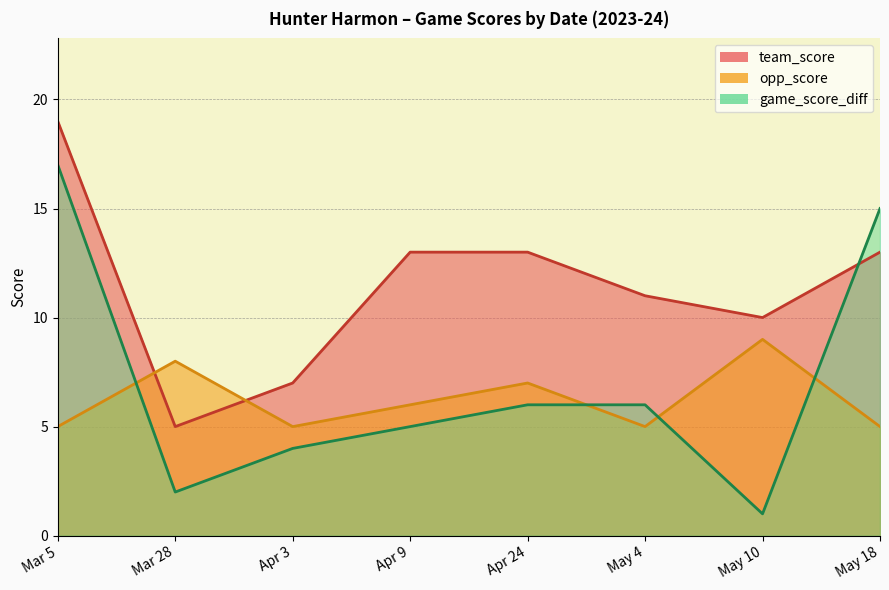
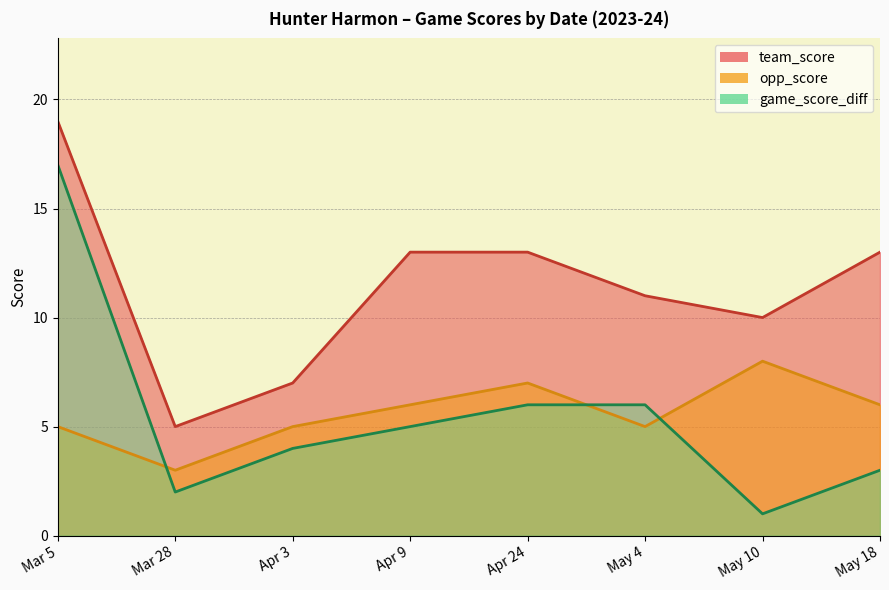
  {
    "team_score": {
      "Mar 5": 19,
      "Mar 28": 5,
      "Apr 3": 7,
      "Apr 9": 13,
      "Apr 24": 13,
      "May 4": 11,
      "May 10": 10,
      "May 18": 13
    },
    "opp_score": {
      "Mar 5": 5,
-     "Mar 28": 8,
+     "Mar 28": 3,
      "Apr 3": 5,
      "Apr 9": 6,
      "Apr 24": 7,
      "May 4": 5,
-     "May 10": 9,
-     "May 18": 5
+     "May 10": 8,
+     "May 18": 6
    },
    "game_score_diff": {
      "Mar 5": 17,
      "Mar 28": 2,
      "Apr 3": 4,
      "Apr 9": 5,
      "Apr 24": 6,
      "May 4": 6,
      "May 10": 1,
-     "May 18": 15
+     "May 18": 3
    }
  }
